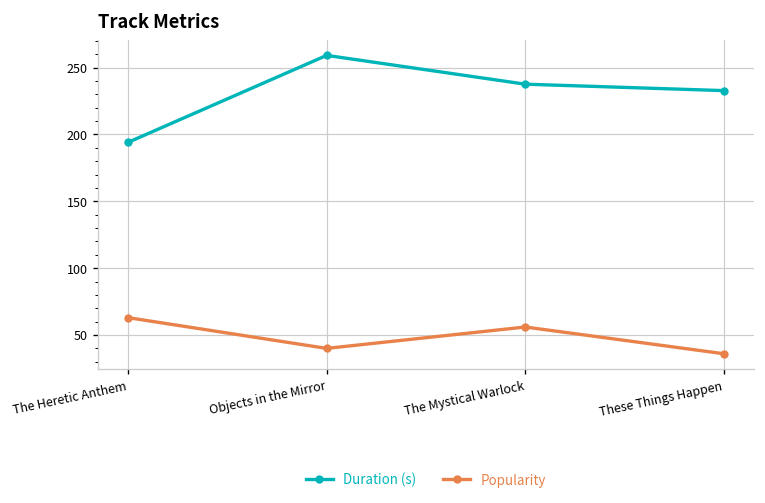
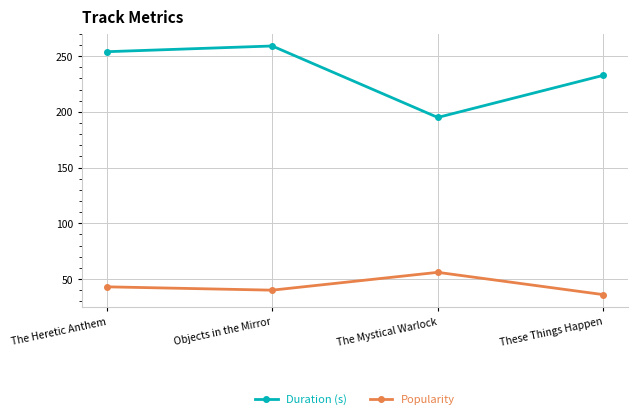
  {
    "Duration (s)": {
-     "The Heretic Anthem": 194,
+     "The Heretic Anthem": 254,
      "Objects in the Mirror": 259,
-     "The Mystical Warlock": 238,
+     "The Mystical Warlock": 195,
      "These Things Happen": 233
    },
    "Popularity": {
-     "The Heretic Anthem": 63,
+     "The Heretic Anthem": 43,
      "Objects in the Mirror": 40,
      "The Mystical Warlock": 56,
      "These Things Happen": 36
    }
  }
